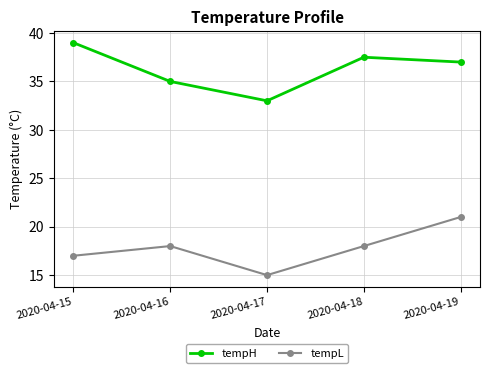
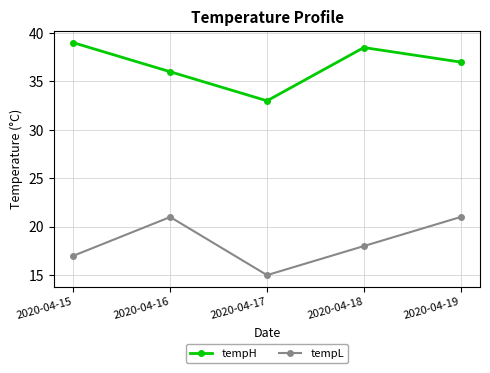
  {
    "tempH": {
      "2020-04-15": 39,
-     "2020-04-16": 35,
+     "2020-04-16": 36,
      "2020-04-17": 33,
-     "2020-04-18": 38,
+     "2020-04-18": 39,
      "2020-04-19": 37
    },
    "tempL": {
      "2020-04-15": 17,
-     "2020-04-16": 18,
+     "2020-04-16": 21,
      "2020-04-17": 15,
      "2020-04-18": 18,
      "2020-04-19": 21
    }
  }
